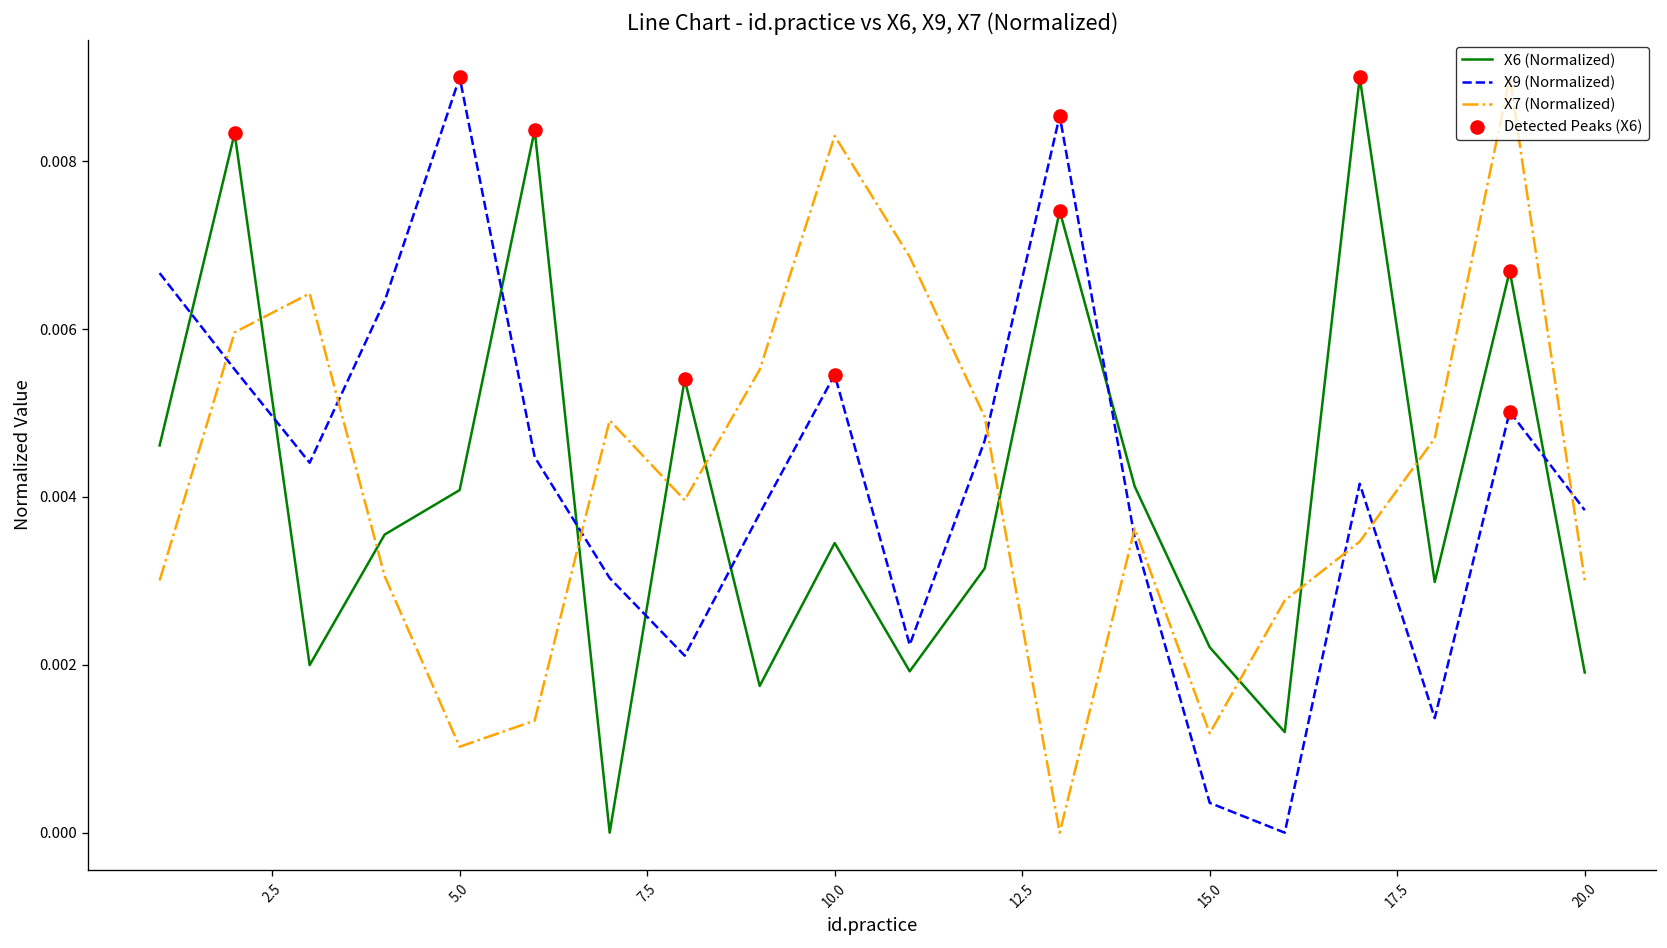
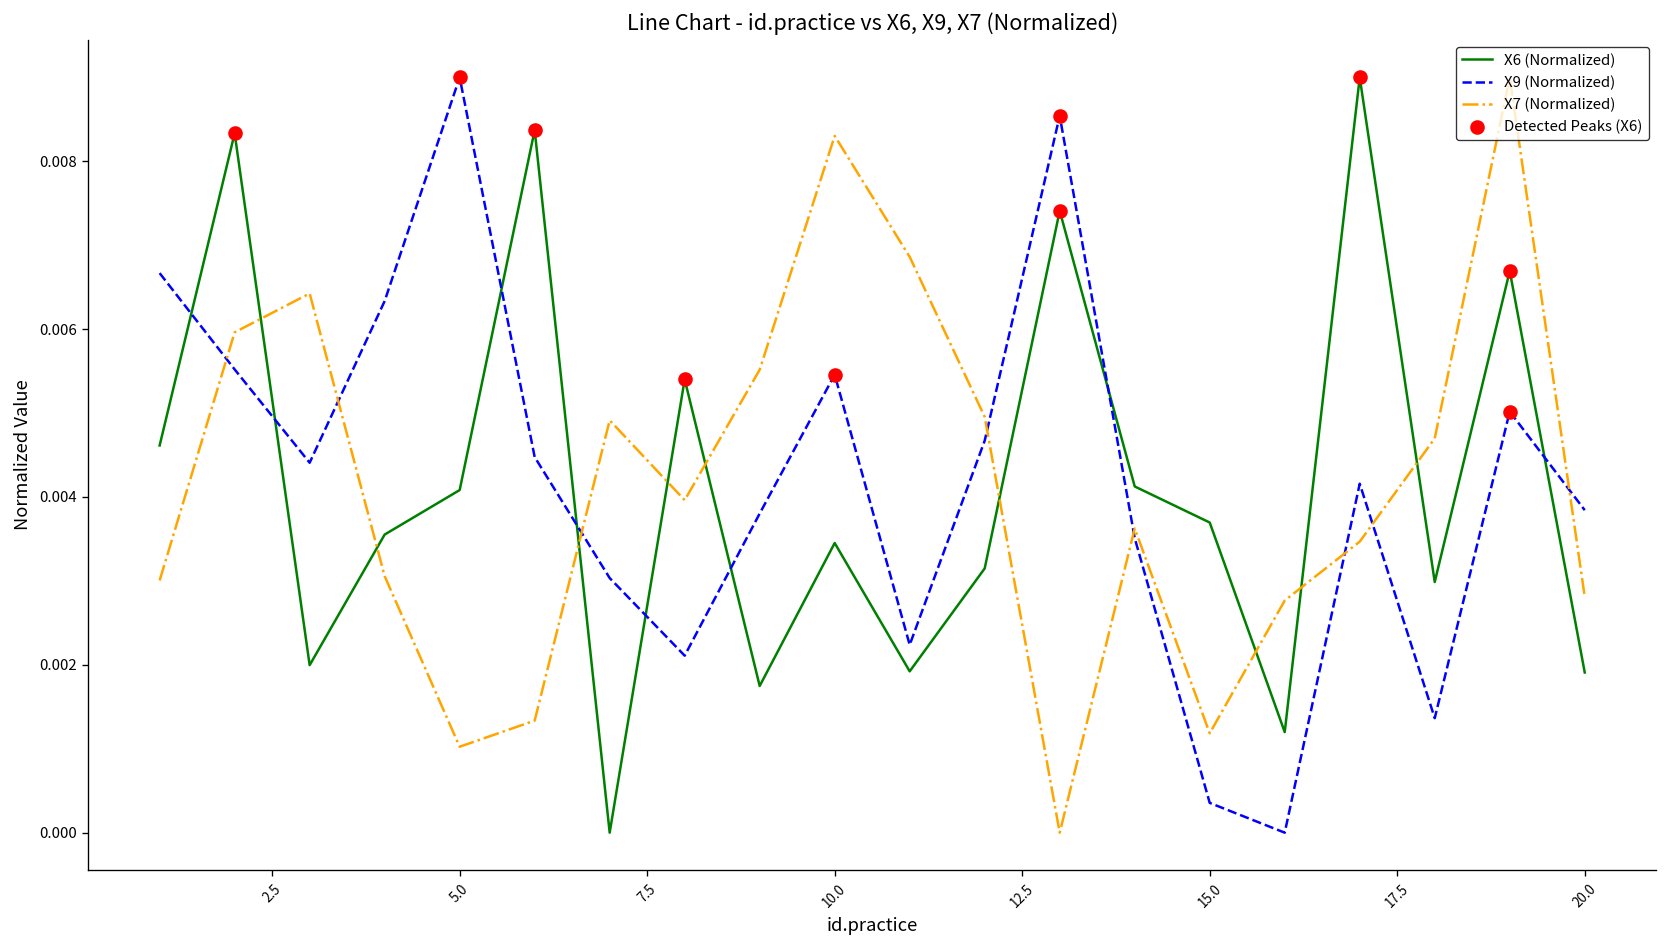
  {
    "X6 (Normalized)": {
      "5.0": 0.0041,
      "10.0": 0.0035,
-     "15.0": 0.0022,
+     "15.0": 0.0037,
      "20.0": 0.0019
    },
    "X9 (Normalized)": {
      "15.0": 0.0004,
      "20.0": 0.0038
    },
    "X7 (Normalized)": {
      "5.0": 0.0010,
      "10.0": 0.0083,
      "15.0": 0.0012,
-     "20.0": 0.0030
+     "20.0": 0.0028
    }
  }
